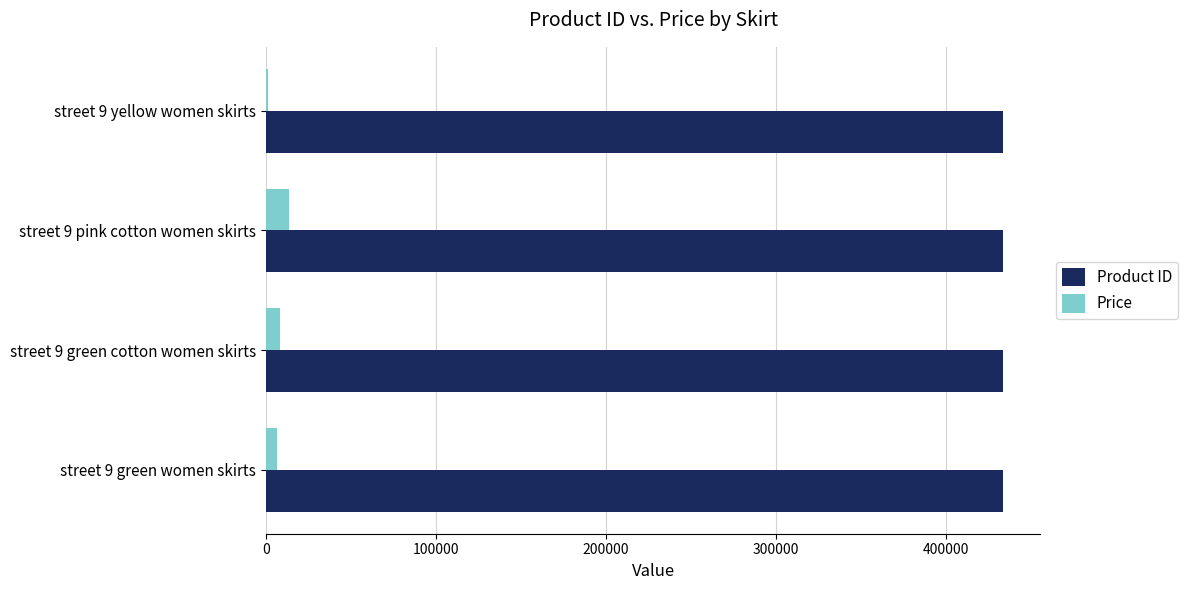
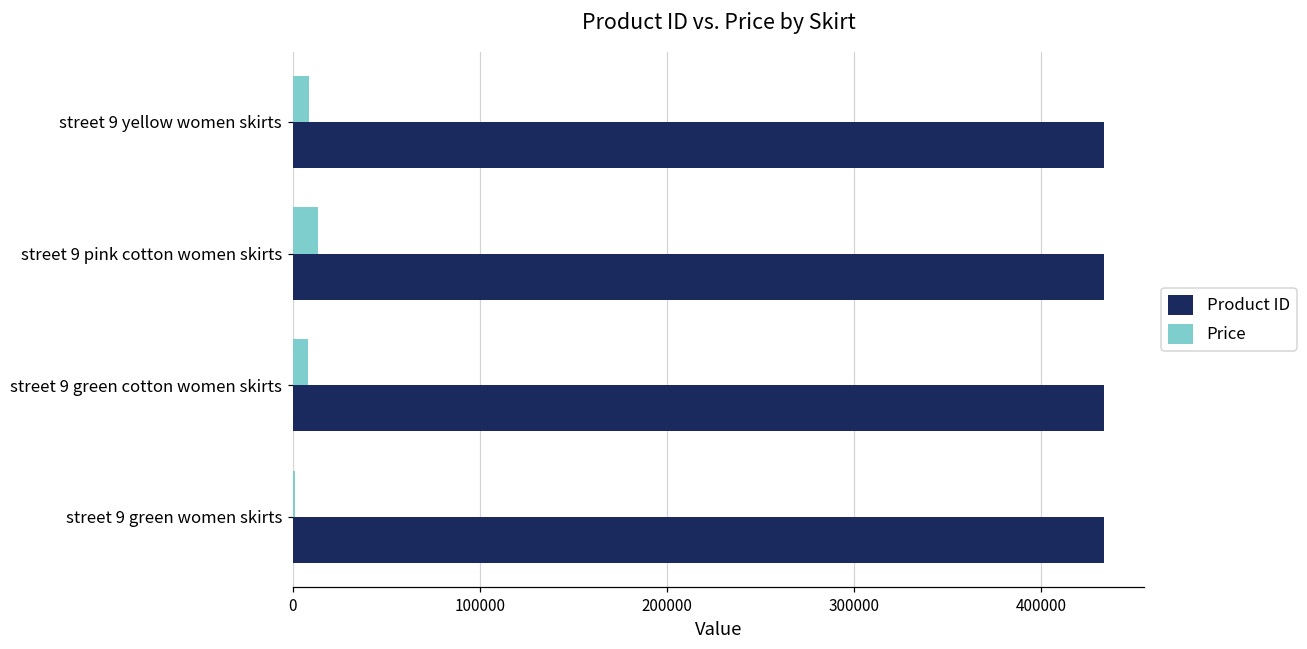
  {
    "Product ID": {
      "street 9 yellow women skirts": 434000,
      "street 9 pink cotton women skirts": 434000,
      "street 9 green cotton women skirts": 434000,
      "street 9 green women skirts": 434000
    },
    "Price": {
-     "street 9 yellow women skirts": 1000,
+     "street 9 yellow women skirts": 9000,
      "street 9 pink cotton women skirts": 14000,
      "street 9 green cotton women skirts": 8000,
-     "street 9 green women skirts": 7000
+     "street 9 green women skirts": 1000
    }
  }
